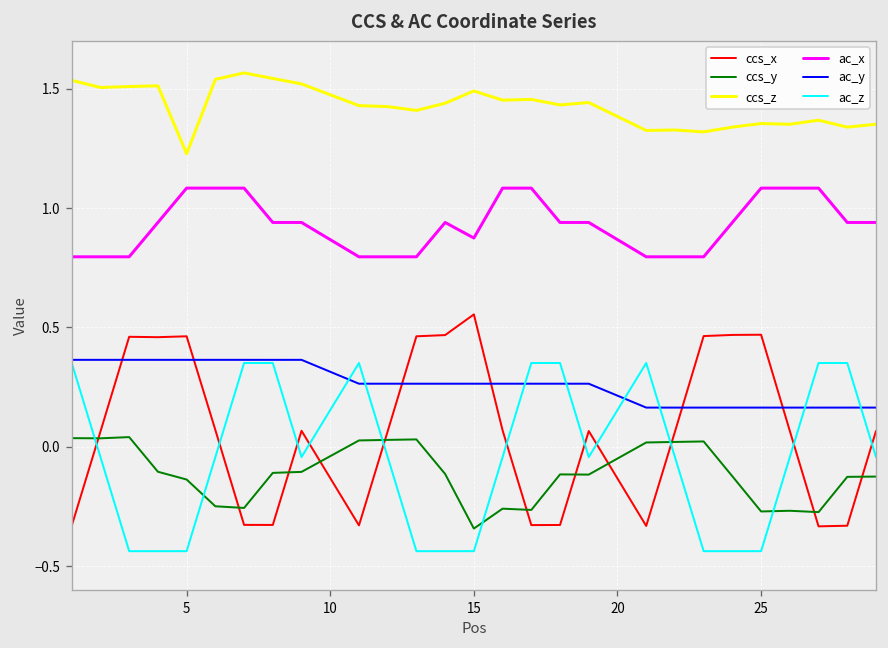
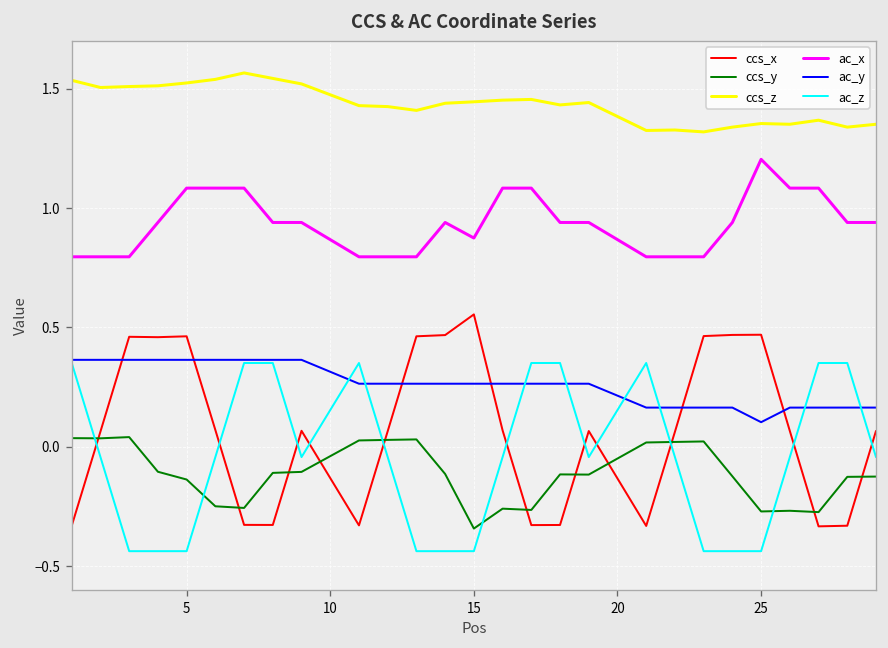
  {
    "ccs_x": {
      "5": 0.46,
      "15": 0.55,
      "25": 0.47
    },
    "ccs_y": {
      "5": -0.14,
      "15": -0.34,
      "25": -0.27
    },
    "ccs_z": {
-     "5": 1.23,
-     "15": 1.49,
+     "5": 1.52,
+     "15": 1.45,
      "25": 1.35
    },
    "ac_x": {
      "5": 1.08,
      "15": 0.87,
-     "25": 1.08
+     "25": 1.20
    },
    "ac_y": {
      "5": 0.36,
      "15": 0.26,
-     "25": 0.16
+     "25": 0.10
    },
    "ac_z": {
      "5": -0.44,
      "15": -0.44,
      "25": -0.44
    }
  }
